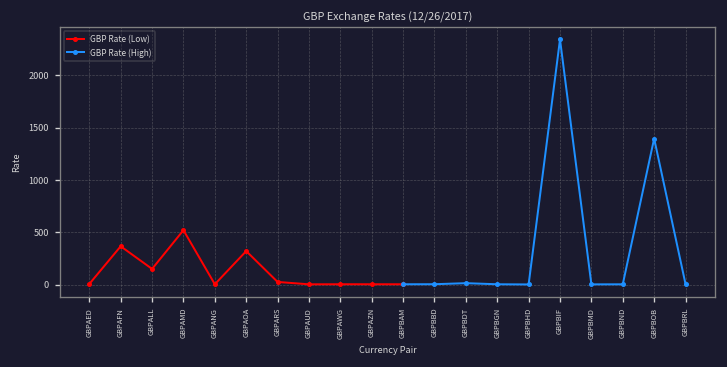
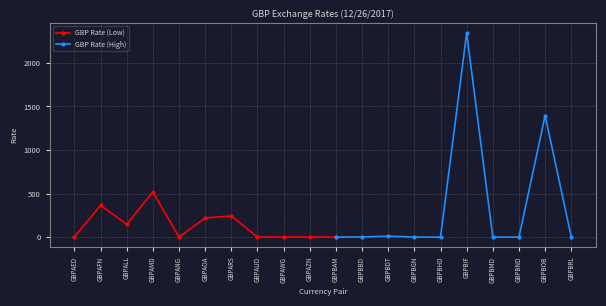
  {
    "GBP Rate (Low)": {
      "GBPAED": 0,
      "GBPAFN": 400,
      "GBPALL": 100,
      "GBPAMD": 500,
      "GBPANG": 0,
-     "GBPAOA": 300,
-     "GBPARS": 0,
+     "GBPAOA": 200,
+     "GBPARS": 200,
      "GBPAUD": 0,
      "GBPAWG": 0,
      "GBPAZN": 0
    },
    "GBP Rate (High)": {
      "GBPBBD": 0,
      "GBPBDT": 0,
      "GBPBGN": 0,
      "GBPBHD": 0,
      "GBPBIF": 2300,
      "GBPBMD": 0,
      "GBPBND": 0,
      "GBPBOB": 1400,
      "GBPBRL": 0
    }
  }
